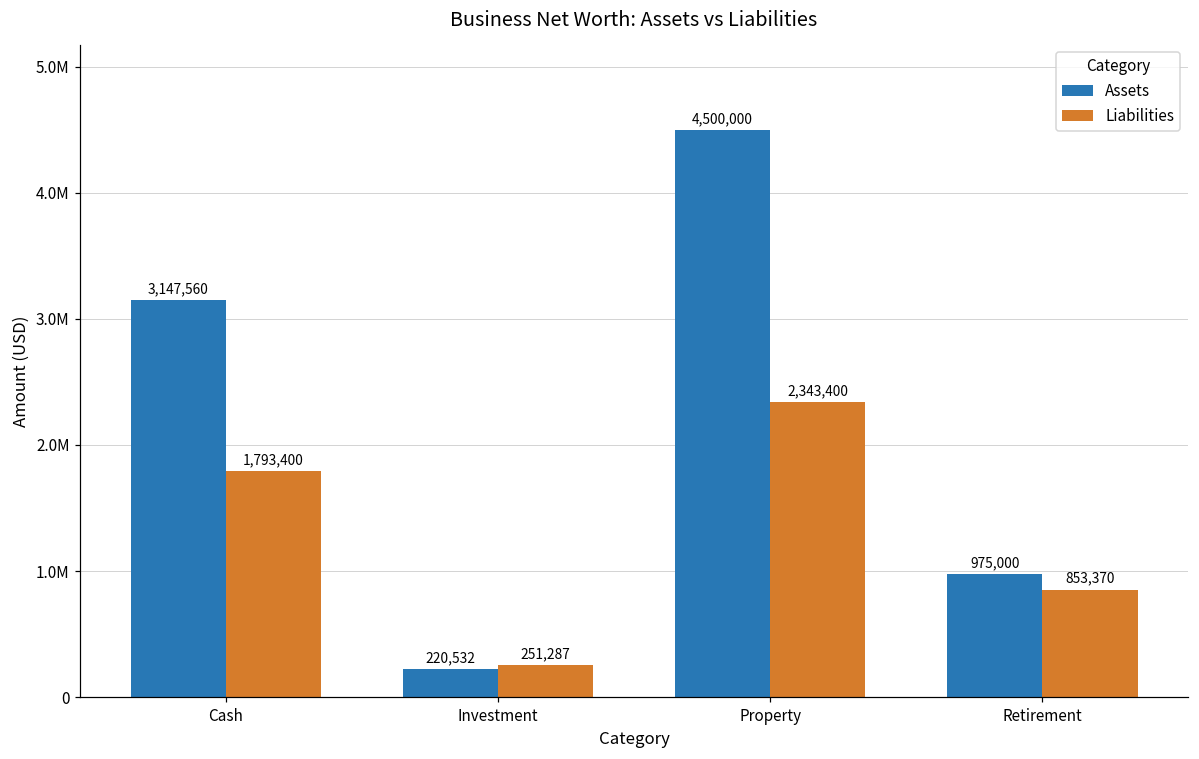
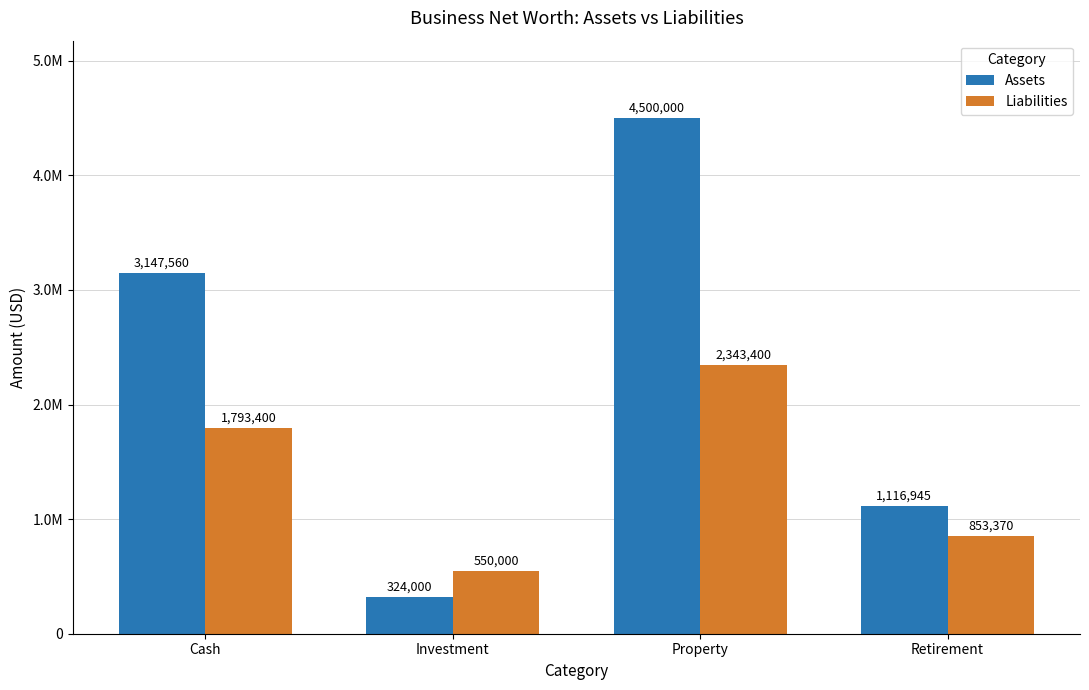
  {
    "Assets": {
      "Cash": "3,147,560",
-     "Investment": "220,532",
+     "Investment": "324,000",
      "Property": "4,500,000",
-     "Retirement": "975,000"
+     "Retirement": "1,116,945"
    },
    "Liabilities": {
      "Cash": "1,793,400",
-     "Investment": "251,287",
+     "Investment": "550,000",
      "Property": "2,343,400",
      "Retirement": "853,370"
    }
  }
